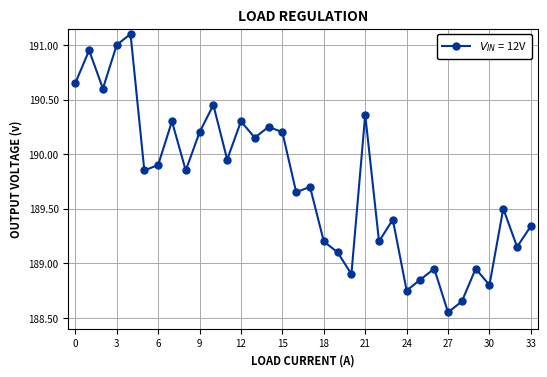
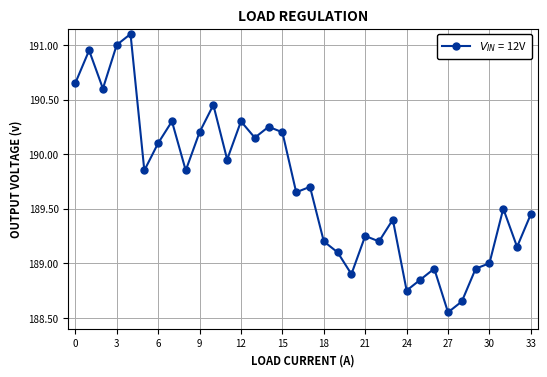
  {
    "0": 190.65,
    "3": 191.00,
-   "6": 189.9,
+   "6": 190.1,
    "9": 190.20,
    "12": 190.30,
    "15": 190.20,
    "18": 189.20,
-   "21": 190.36,
+   "21": 189.25,
    "24": 188.75,
    "27": 188.55,
-   "30": 188.8,
-   "33": 189.34
+   "30": 189.0,
+   "33": 189.45
  }
